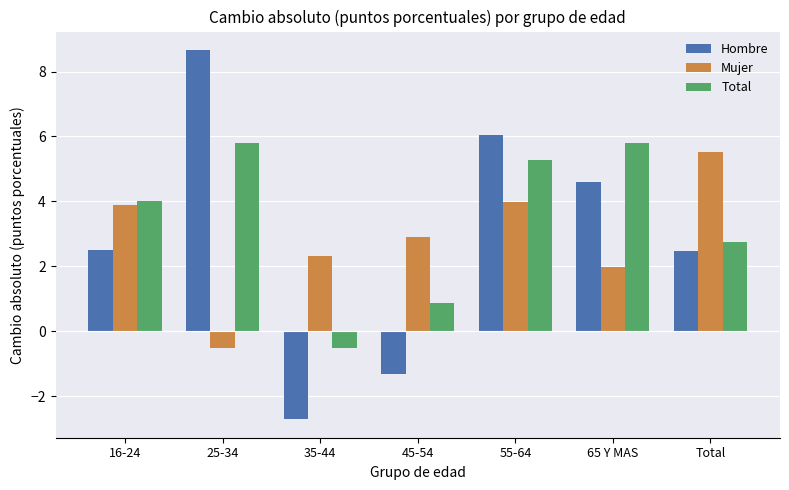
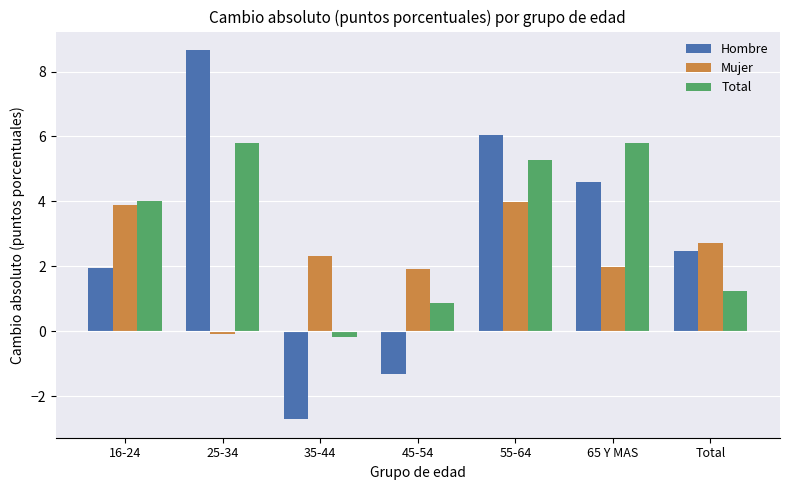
  {
    "Hombre": {
-     "16-24": 2.5,
+     "16-24": 2.0,
      "25-34": 8.7,
      "35-44": -2.7,
      "45-54": -1.3,
      "55-64": 6.0,
      "65 Y MAS": 4.6,
      "Total": 2.5
    },
    "Mujer": {
      "16-24": 3.9,
-     "25-34": -0.5,
+     "25-34": -0.1,
      "35-44": 2.3,
-     "45-54": 2.9,
+     "45-54": 1.9,
      "55-64": 4.0,
      "65 Y MAS": 2.0,
-     "Total": 5.5
+     "Total": 2.7
    },
    "Total": {
      "16-24": 4.0,
      "25-34": 5.8,
-     "35-44": -0.5,
+     "35-44": -0.2,
      "45-54": 0.9,
      "55-64": 5.3,
      "65 Y MAS": 5.8,
-     "Total": 2.8
+     "Total": 1.2
    }
  }
